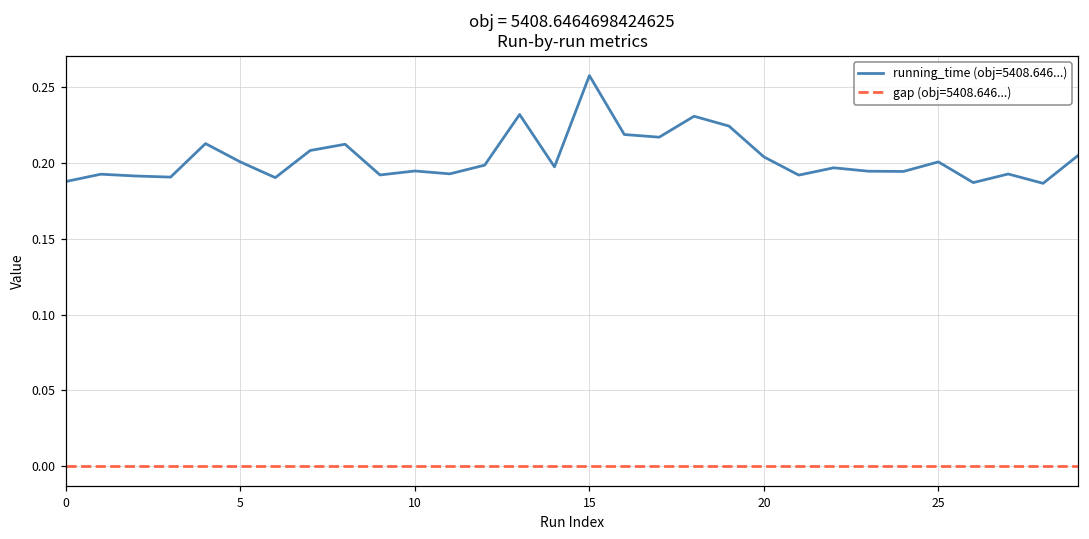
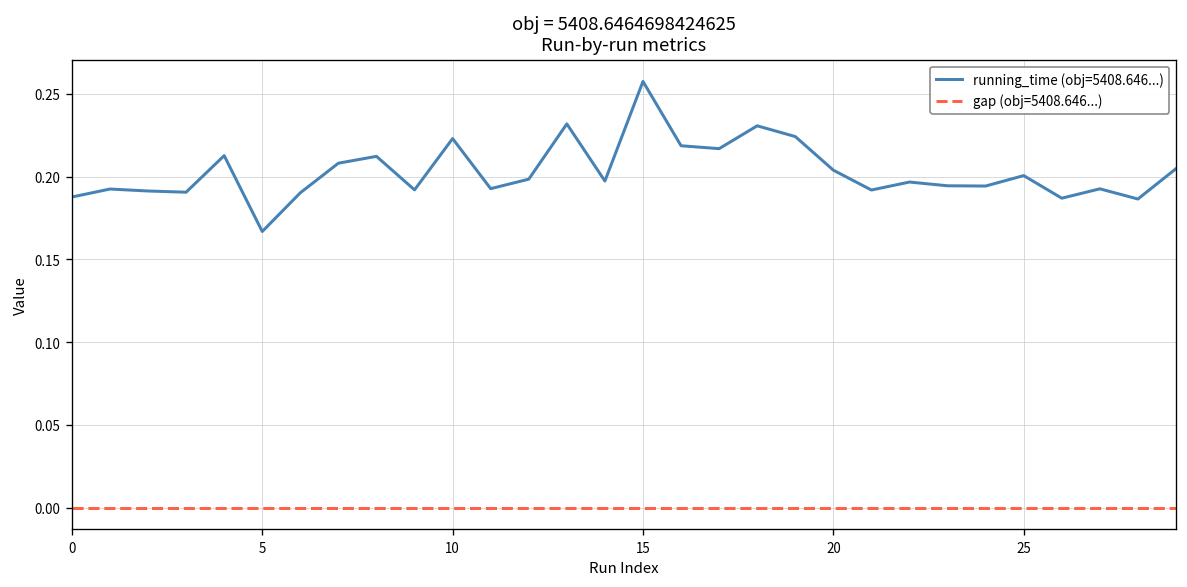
  {
    "running_time (obj=5408.646...)": {
      "0": 0.188,
-     "5": 0.201,
-     "10": 0.195,
+     "5": 0.167,
+     "10": 0.223,
      "15": 0.257,
      "20": 0.204,
      "25": 0.201
    },
    "gap (obj=5408.646...)": {
      "0": 0.000,
      "5": 0.000,
      "10": 0.000,
      "15": 0.000,
      "20": 0.000,
      "25": 0.000
    }
  }
